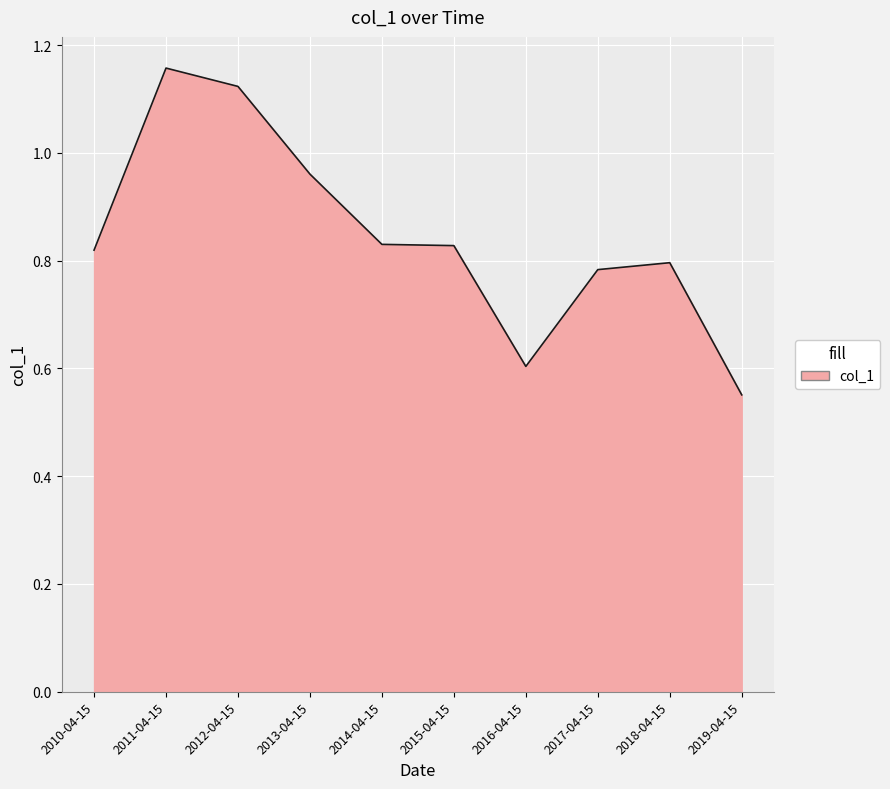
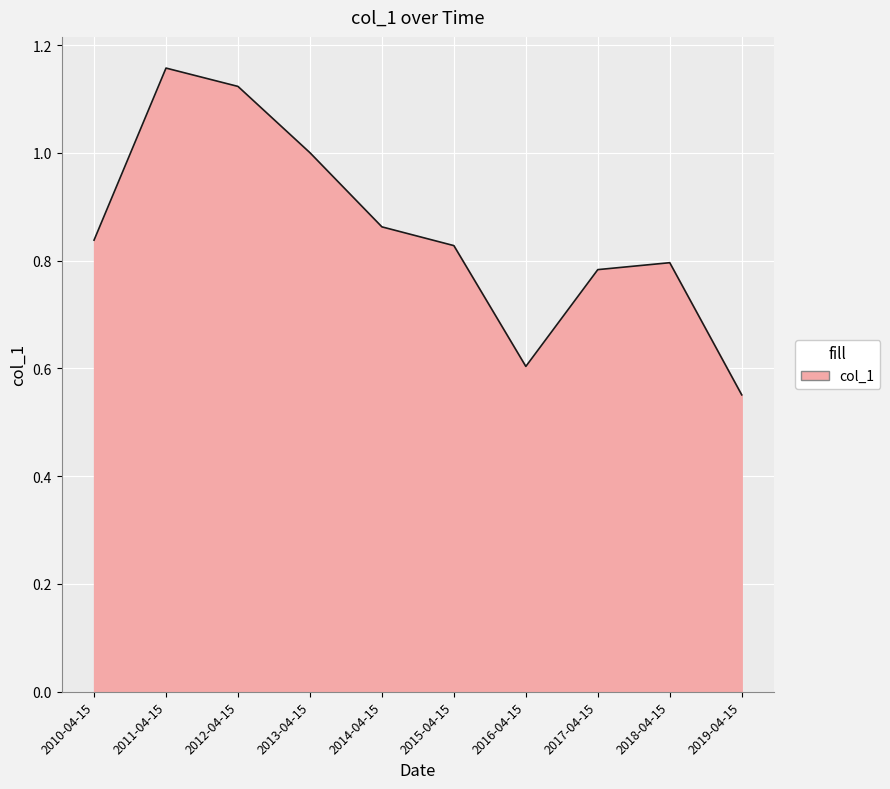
  {
-   "2010-04-15": 0.82,
+   "2010-04-15": 0.84,
    "2011-04-15": 1.16,
    "2012-04-15": 1.12,
-   "2013-04-15": 0.96,
-   "2014-04-15": 0.83,
+   "2013-04-15": 1.00,
+   "2014-04-15": 0.86,
    "2015-04-15": 0.83,
    "2016-04-15": 0.60,
    "2017-04-15": 0.78,
    "2018-04-15": 0.80,
    "2019-04-15": 0.55
  }
